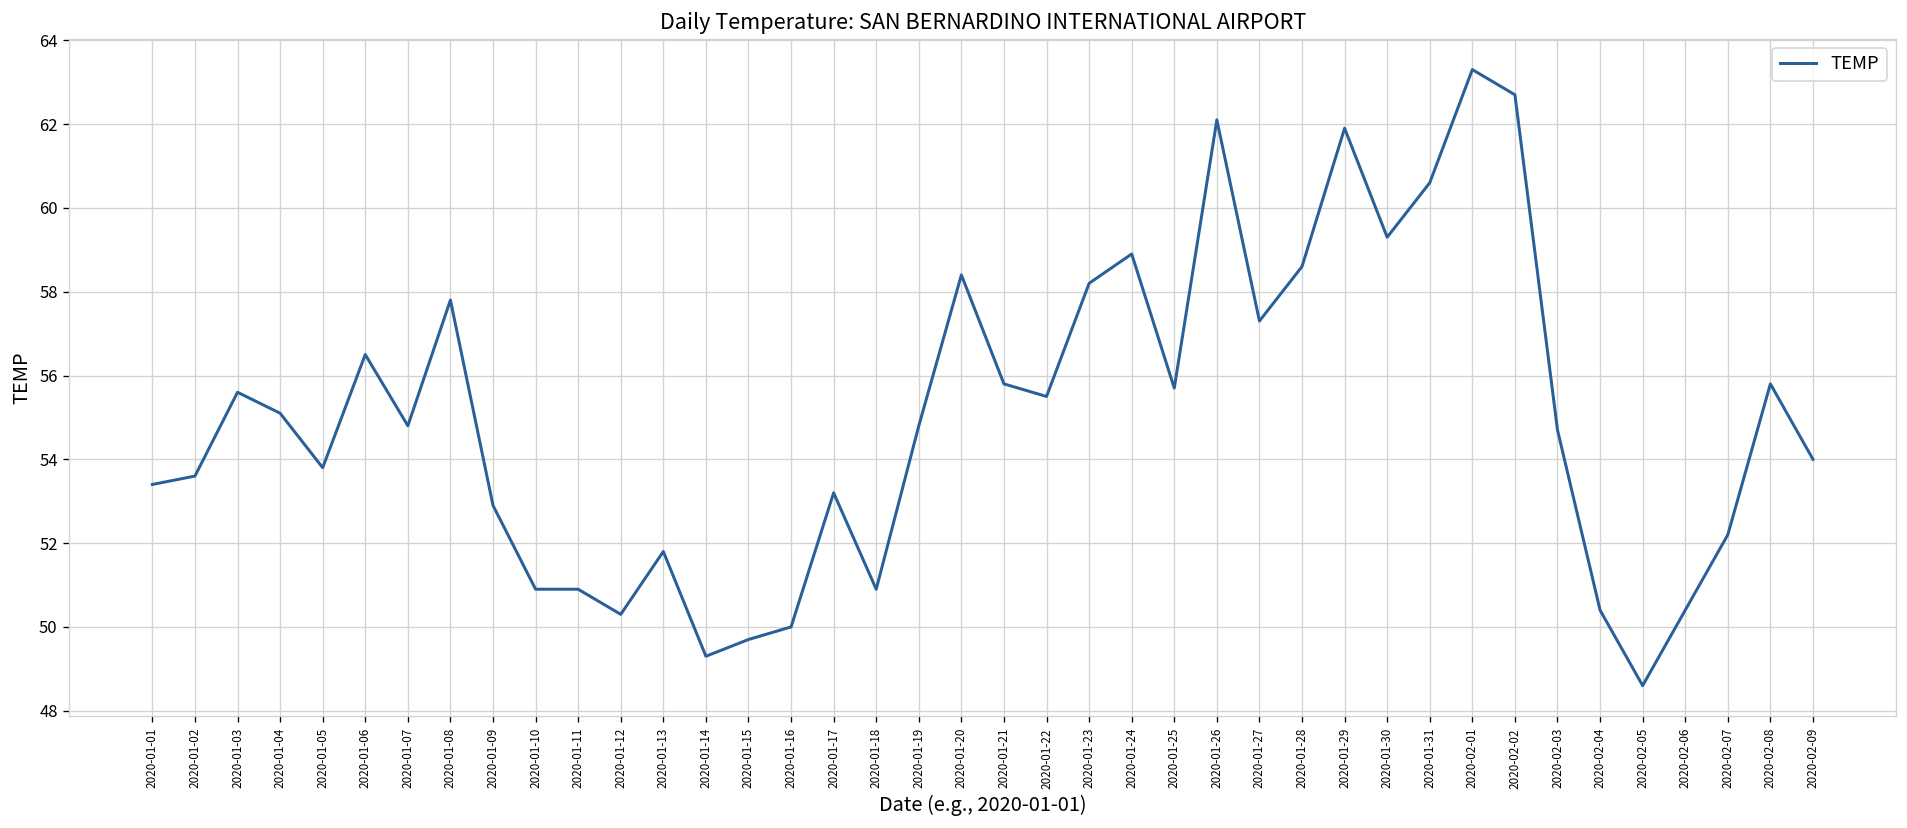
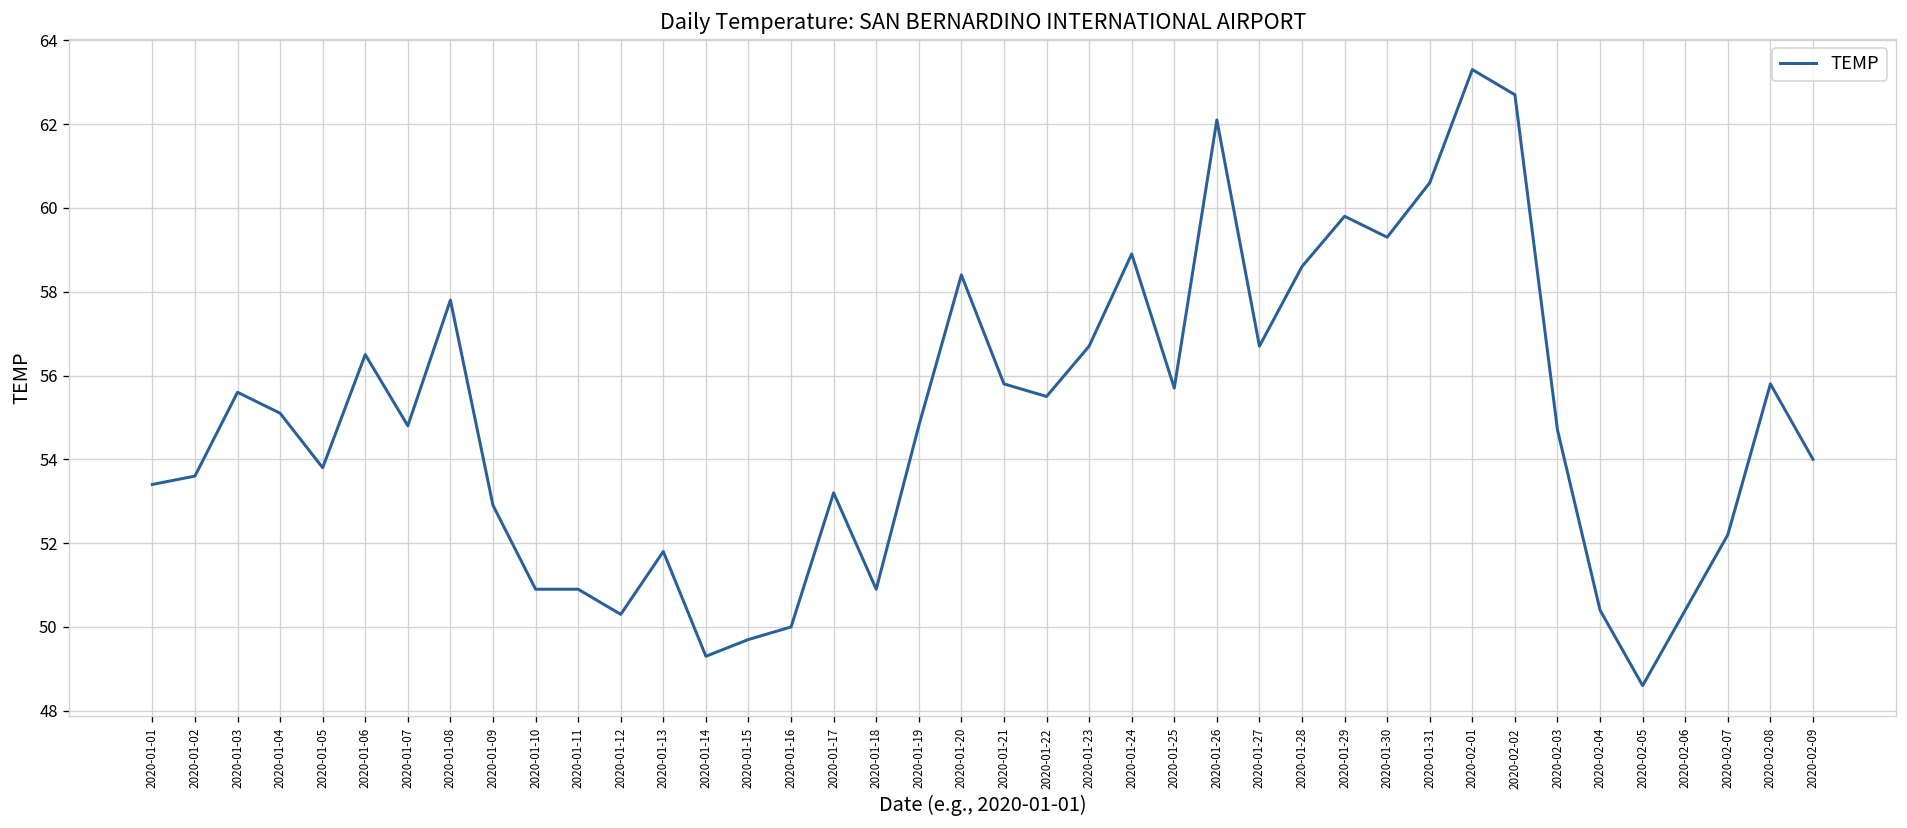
  {
    "2020-01-01": 53.4,
    "2020-01-02": 53.6,
    "2020-01-03": 55.6,
    "2020-01-04": 55.1,
    "2020-01-05": 53.8,
    "2020-01-06": 56.5,
    "2020-01-07": 54.8,
    "2020-01-08": 57.8,
    "2020-01-09": 52.9,
    "2020-01-10": 50.9,
    "2020-01-11": 50.9,
    "2020-01-12": 50.3,
    "2020-01-13": 51.8,
    "2020-01-14": 49.3,
    "2020-01-15": 49.7,
    "2020-01-16": 50.0,
    "2020-01-17": 53.2,
    "2020-01-18": 50.9,
    "2020-01-19": 54.8,
    "2020-01-20": 58.4,
    "2020-01-21": 55.8,
    "2020-01-22": 55.5,
-   "2020-01-23": 58.2,
+   "2020-01-23": 56.7,
    "2020-01-24": 58.9,
    "2020-01-25": 55.7,
    "2020-01-26": 62.1,
-   "2020-01-27": 57.3,
+   "2020-01-27": 56.7,
    "2020-01-28": 58.6,
-   "2020-01-29": 61.9,
+   "2020-01-29": 59.8,
    "2020-01-30": 59.3,
    "2020-01-31": 60.6,
    "2020-02-01": 63.3,
    "2020-02-02": 62.7,
    "2020-02-03": 54.7,
    "2020-02-04": 50.4,
    "2020-02-05": 48.6,
    "2020-02-06": 50.4,
    "2020-02-07": 52.2,
    "2020-02-08": 55.8,
    "2020-02-09": 54.0
  }
